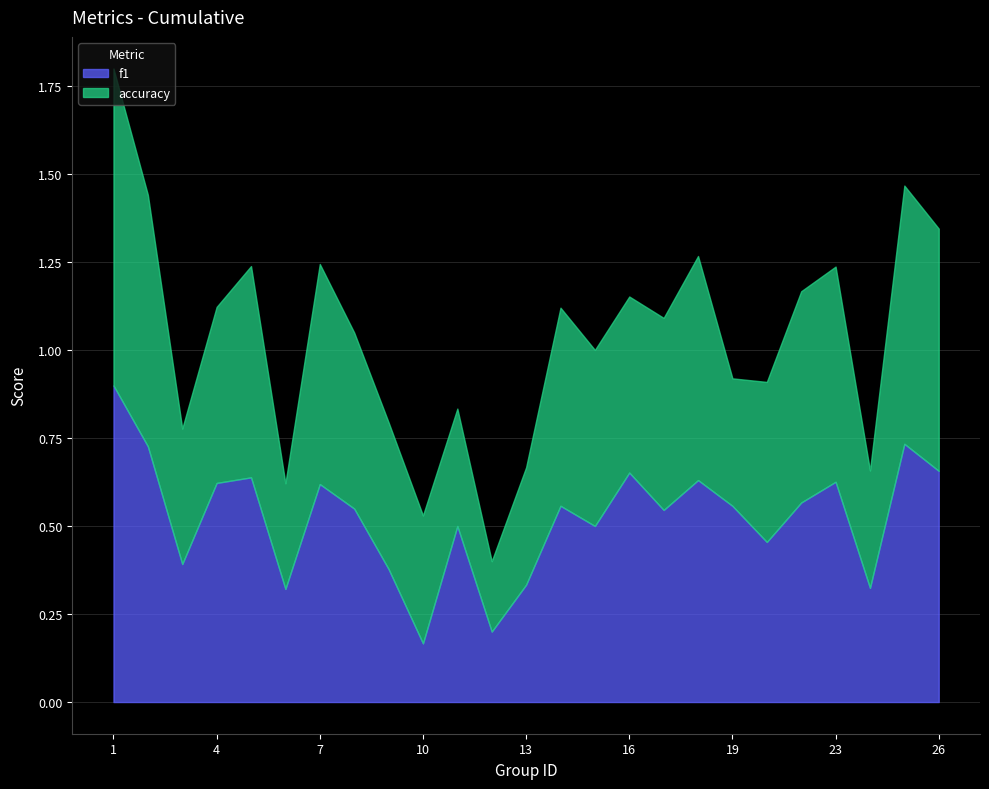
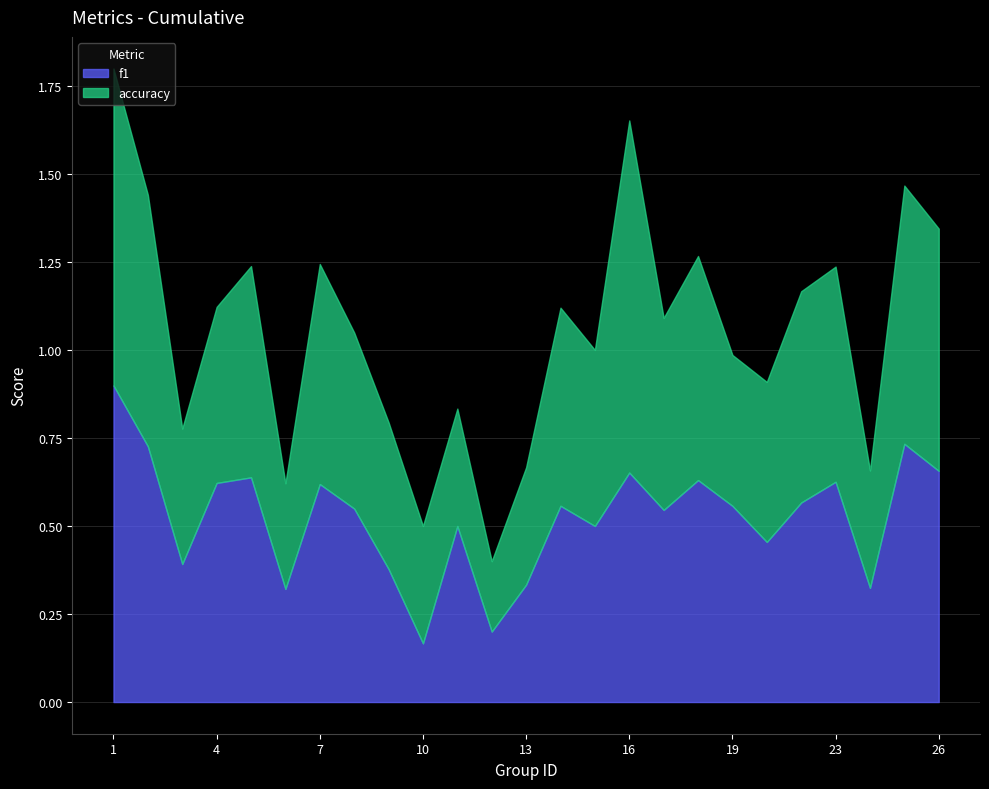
  {
    "f1": {
      "1": 0.90,
      "4": 0.62,
      "7": 0.62,
      "10": 0.17,
      "13": 0.33,
      "16": 0.65,
      "19": 0.56,
      "23": 0.63,
      "26": 0.66
    },
    "accuracy": {
      "4": 0.50,
      "7": 0.63,
-     "10": 0.36,
+     "10": 0.33,
      "13": 0.33,
-     "16": 0.5,
-     "19": 0.36,
+     "16": 1.0,
+     "19": 0.43,
      "23": 0.61,
      "26": 0.69
    }
  }
